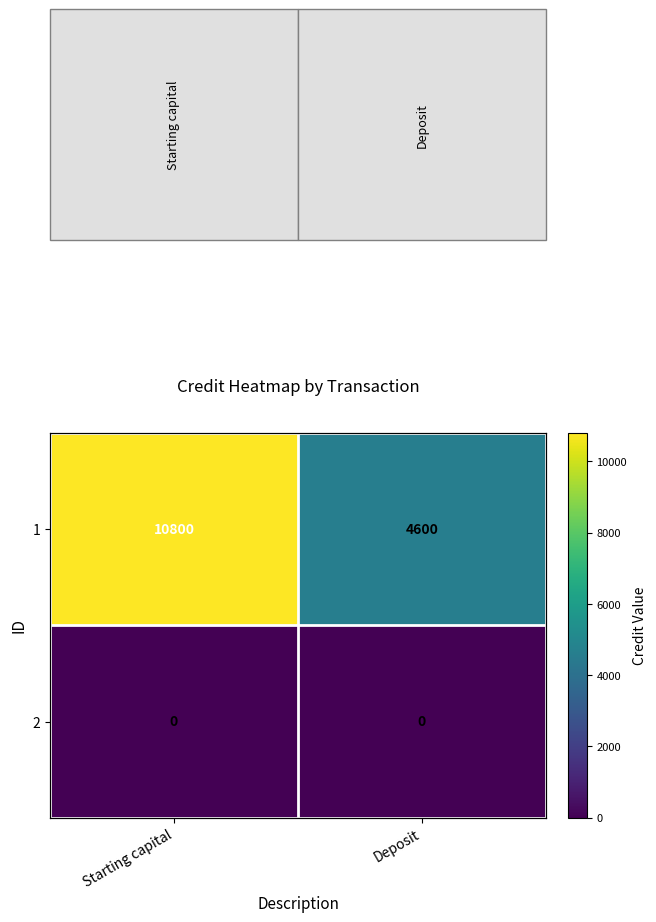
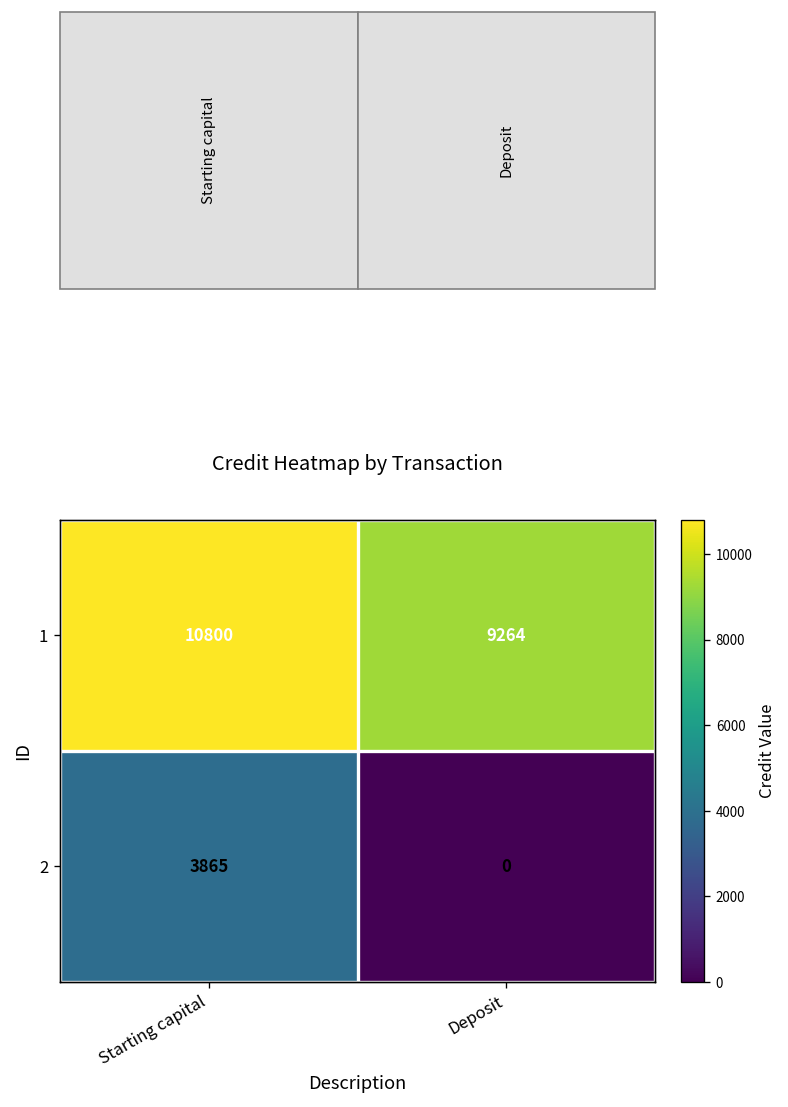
  {
    "1": {
      "Starting capital": 10800,
-     "Deposit": 4600
+     "Deposit": 9264
    },
    "2": {
-     "Starting capital": 0,
+     "Starting capital": 3865,
      "Deposit": 0
    }
  }
